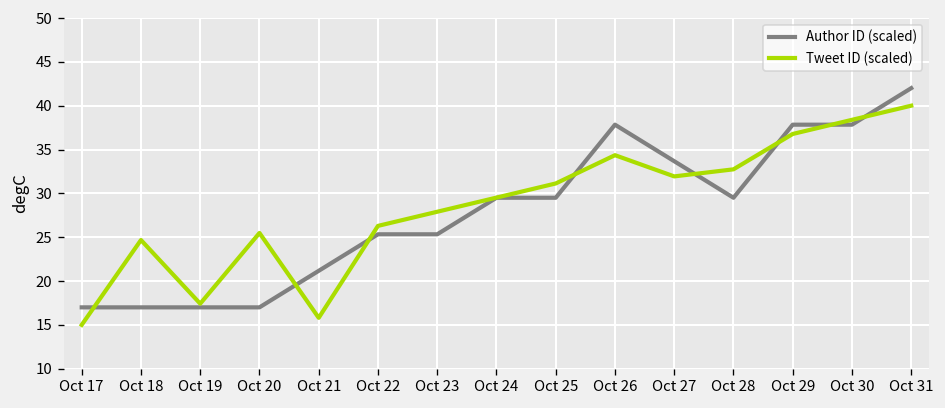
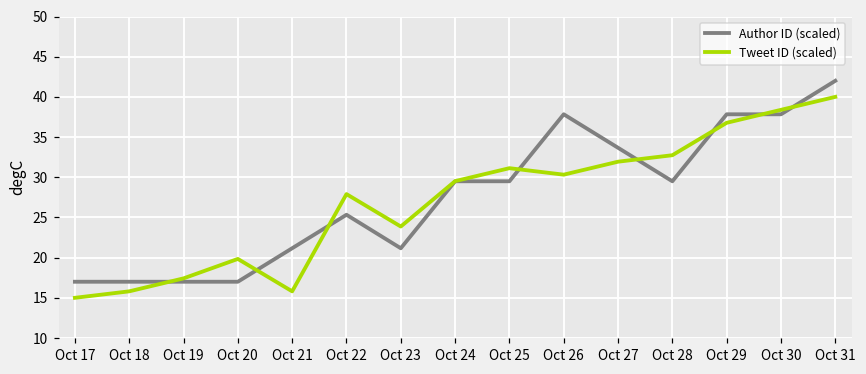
  {
    "Author ID (scaled)": {
      "Oct 17": 17,
      "Oct 18": 17,
      "Oct 19": 17,
      "Oct 20": 17,
      "Oct 21": 21,
      "Oct 22": 25,
-     "Oct 23": 25,
+     "Oct 23": 21,
      "Oct 25": 30,
      "Oct 26": 38,
      "Oct 27": 34,
      "Oct 28": 30,
      "Oct 29": 38,
      "Oct 30": 38,
      "Oct 31": 42
    },
    "Tweet ID (scaled)": {
      "Oct 17": 15,
-     "Oct 18": 25,
+     "Oct 18": 16,
      "Oct 19": 17,
-     "Oct 20": 25,
+     "Oct 20": 20,
      "Oct 21": 16,
-     "Oct 22": 26,
-     "Oct 23": 28,
+     "Oct 22": 28,
+     "Oct 23": 24,
      "Oct 25": 31,
-     "Oct 26": 34,
+     "Oct 26": 30,
      "Oct 27": 32,
      "Oct 28": 33,
      "Oct 29": 37,
      "Oct 30": 38,
      "Oct 31": 40
    }
  }
